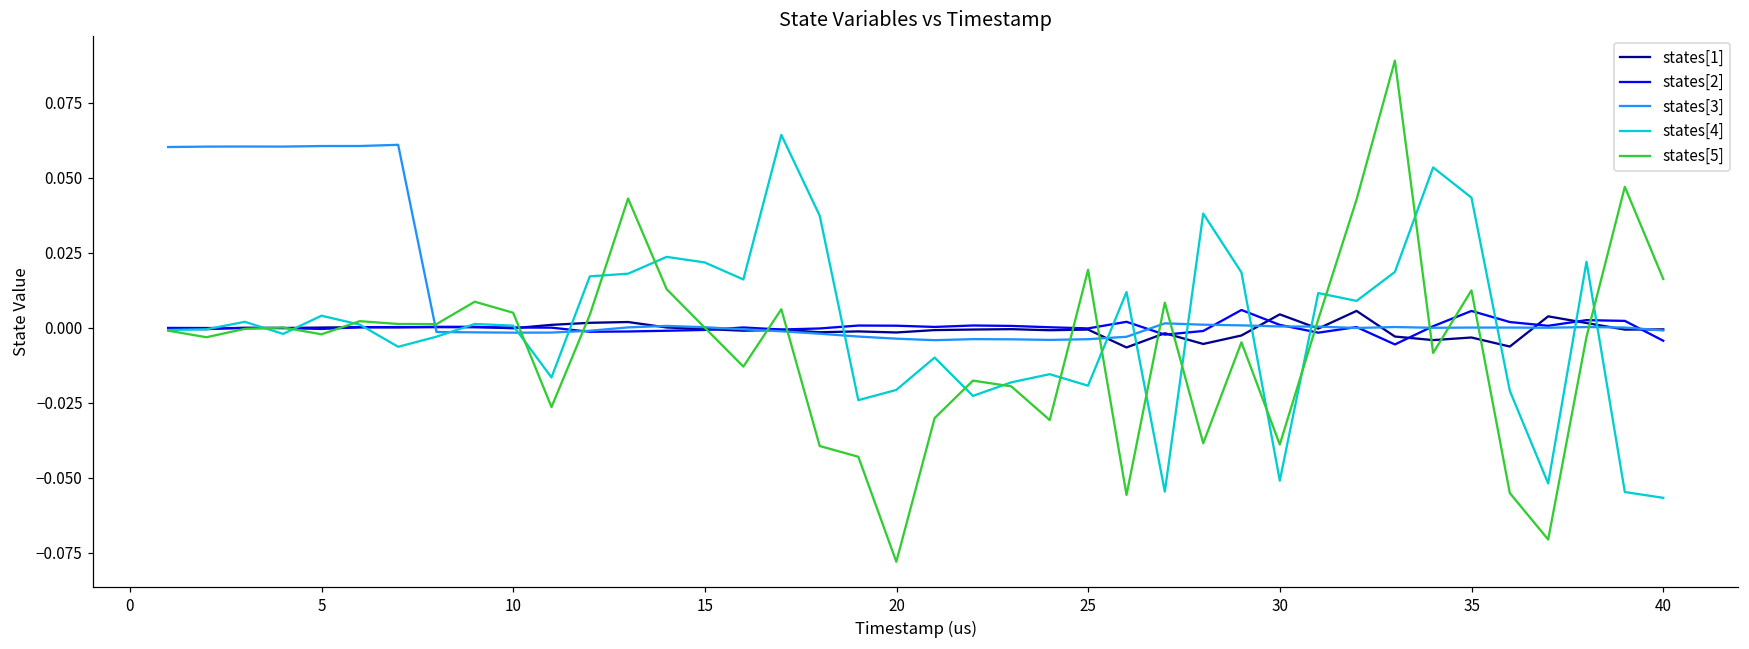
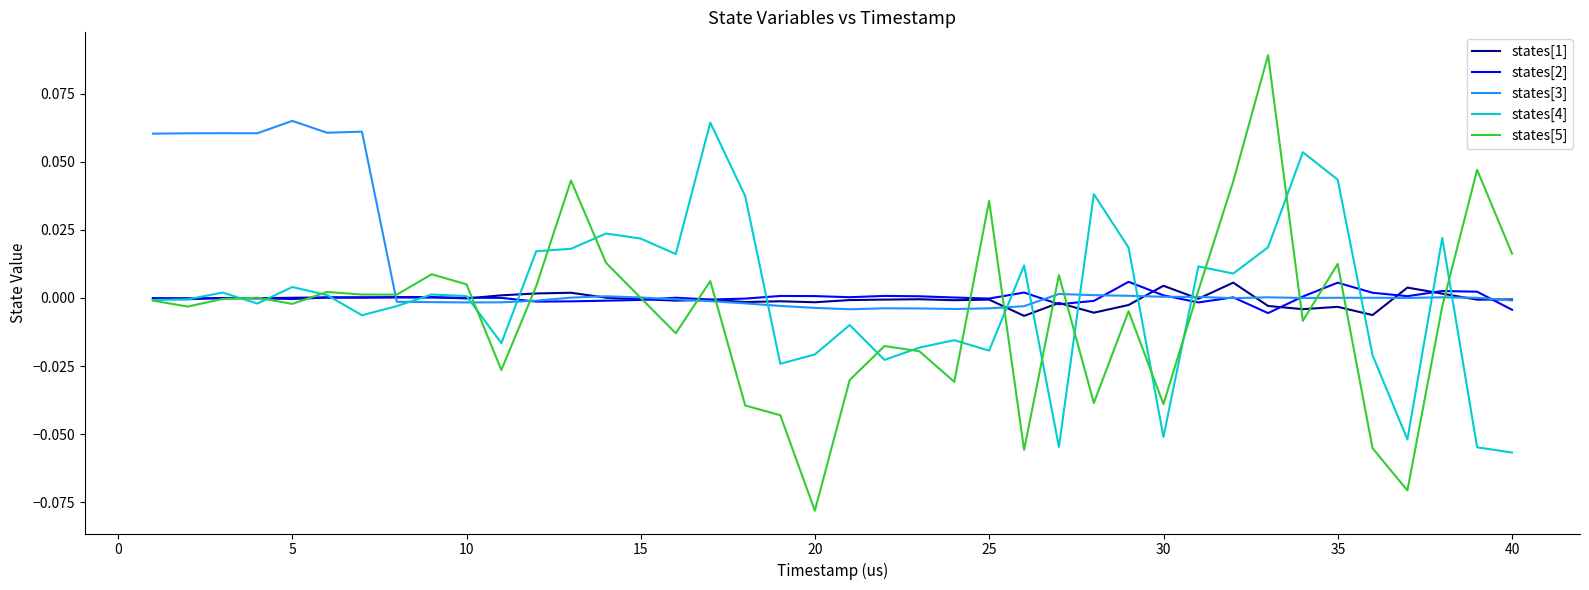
  {
    "states[1]": {
      "20": -0.002,
      "30": 0.004,
      "35": -0.003
    },
    "states[2]": {
      "20": 0.001,
      "35": 0.006,
      "40": -0.004
    },
    "states[3]": {
-     "5": 0.061,
+     "5": 0.065,
      "10": -0.002,
      "20": -0.004,
      "25": -0.004,
      "35": 0.000
    },
    "states[4]": {
      "5": 0.004,
      "15": 0.022,
      "20": -0.021,
      "25": -0.019,
      "30": -0.051,
      "35": 0.043,
      "40": -0.057
    },
    "states[5]": {
      "5": -0.002,
      "10": 0.005,
      "20": -0.078,
-     "25": 0.019,
+     "25": 0.036,
      "30": -0.039,
      "35": 0.012,
      "40": 0.016
    }
  }
